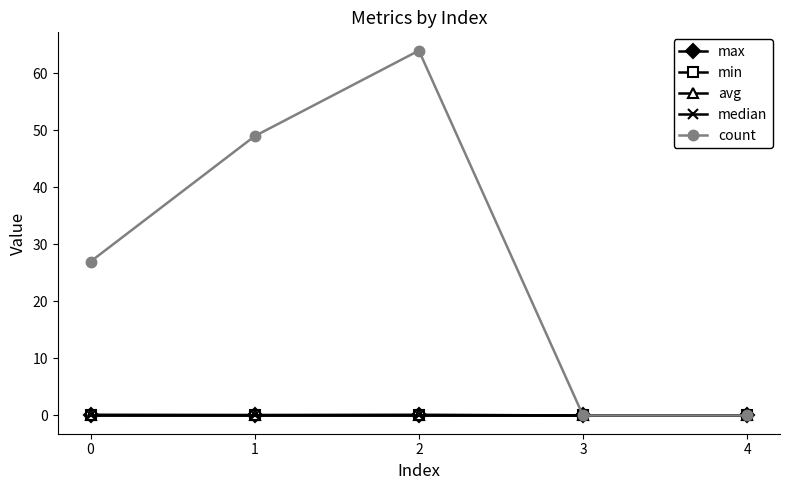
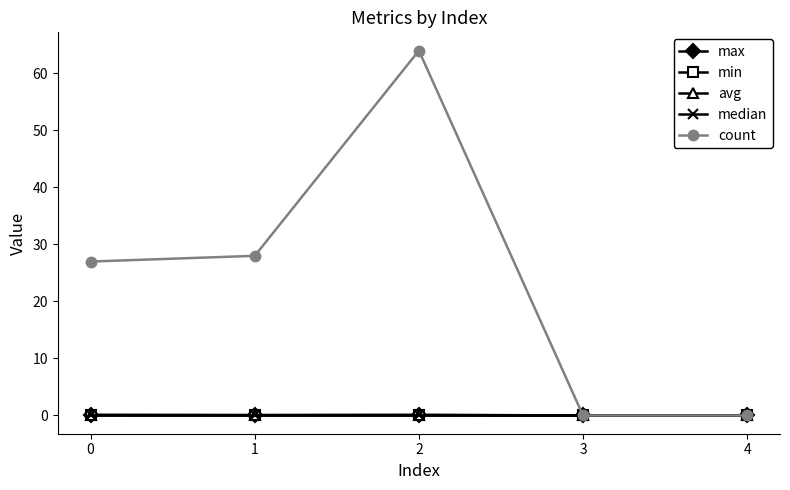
  {
    "count": {
      "0": 27,
-     "1": 49,
+     "1": 28,
      "2": 64
    }
  }
